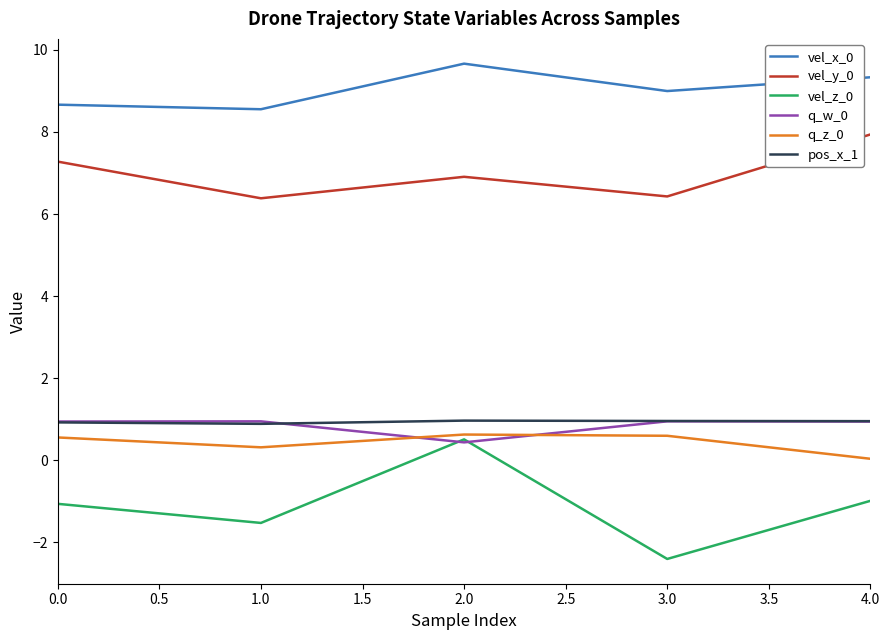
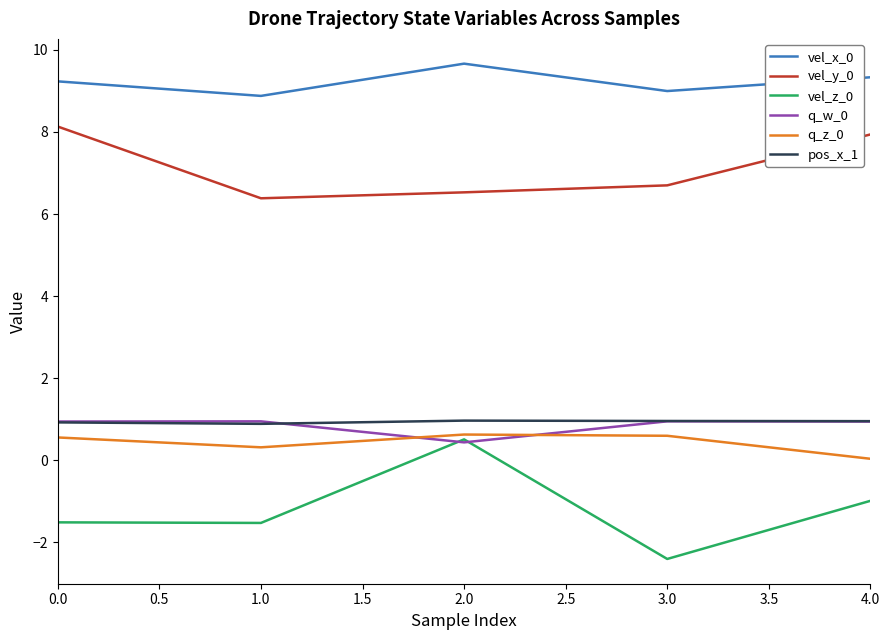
  {
    "vel_x_0": {
-     "0.0": 8.7,
-     "1.0": 8.6,
+     "0.0": 9.2,
+     "1.0": 8.9,
      "2.0": 9.7,
      "3.0": 9.0,
      "4.0": 9.3
    },
    "vel_y_0": {
-     "0.0": 7.3,
+     "0.0": 8.1,
      "1.0": 6.4,
-     "2.0": 6.9,
-     "3.0": 6.4,
+     "2.0": 6.5,
+     "3.0": 6.7,
      "4.0": 7.9
    },
    "vel_z_0": {
-     "0.0": -1.1,
+     "0.0": -1.5,
      "1.0": -1.5,
      "2.0": 0.5,
      "3.0": -2.4,
      "4.0": -1.0
    },
    "q_w_0": {
      "2.0": 0.4
    },
    "q_z_0": {
      "0.0": 0.6,
      "1.0": 0.3,
      "2.0": 0.6,
      "3.0": 0.6,
      "4.0": 0.0
    },
    "pos_x_1": {
      "2.0": 1.0
    }
  }
